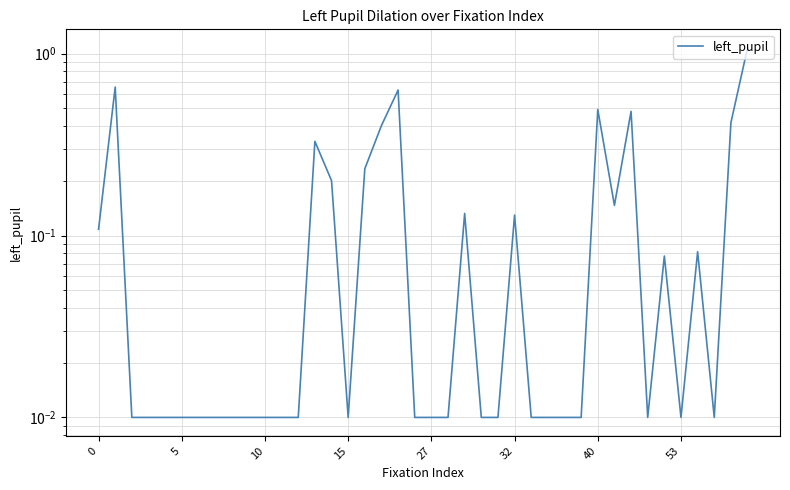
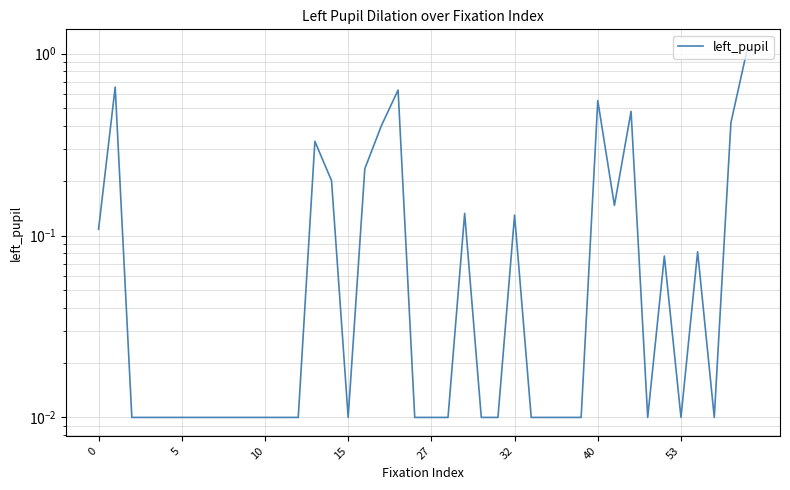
  {
    "0": 0.11,
    "5": 0.01,
    "10": 0.01,
    "15": 0.01,
    "27": 0.01,
    "32": 0.13,
-   "40": 0.49,
+   "40": 0.55,
    "53": 0.01
  }
